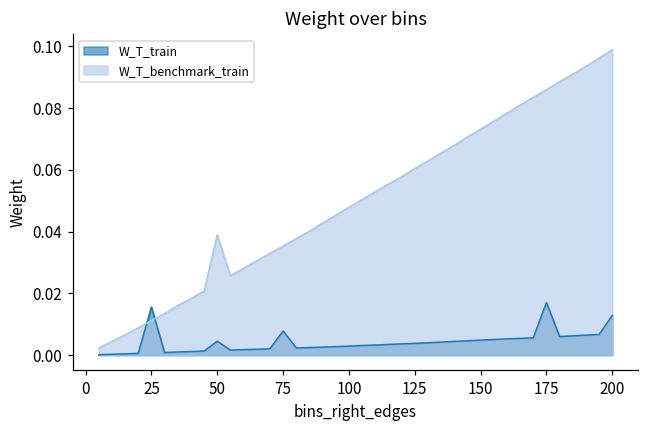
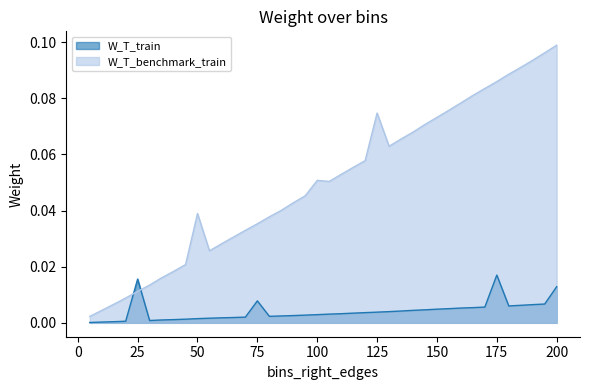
  {
    "W_T_train": {
      "25": 0.016,
-     "50": 0.005,
+     "50": 0.002,
      "75": 0.008,
      "100": 0.003,
      "125": 0.004,
      "150": 0.005,
      "175": 0.017,
      "200": 0.013
    },
    "W_T_benchmark_train": {
      "25": 0.011,
      "50": 0.039,
      "75": 0.035,
-     "100": 0.048,
-     "125": 0.060,
+     "100": 0.051,
+     "125": 0.075,
      "150": 0.073,
      "175": 0.086,
      "200": 0.099
    }
  }
